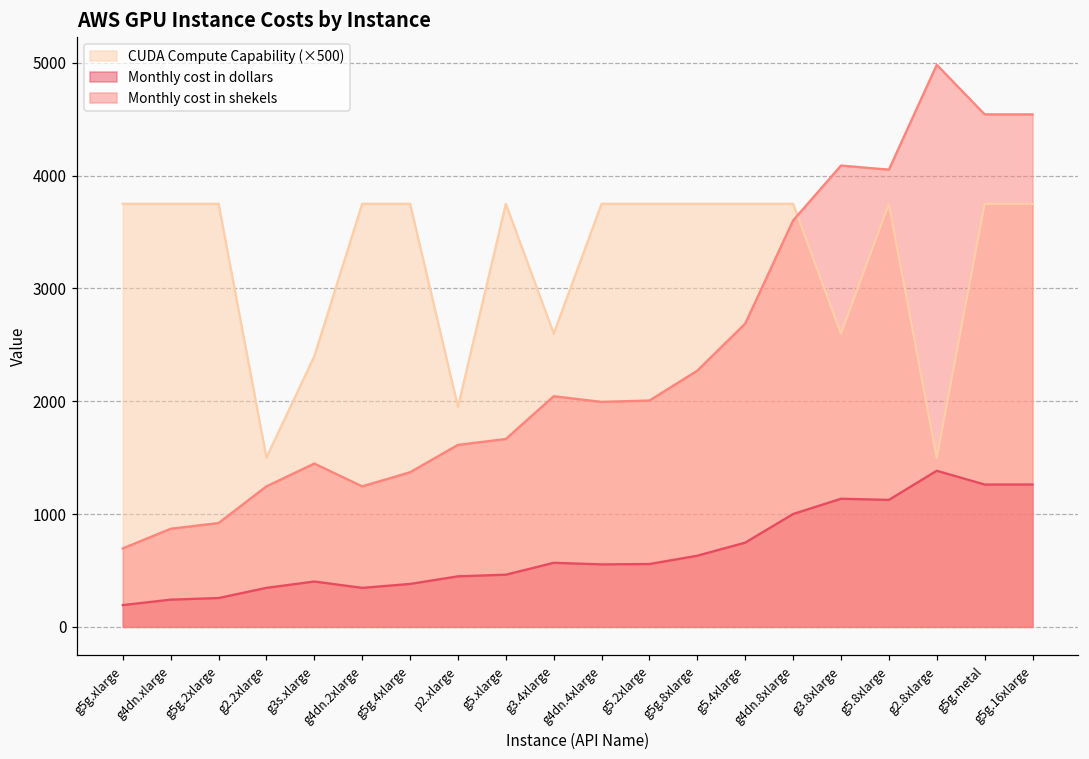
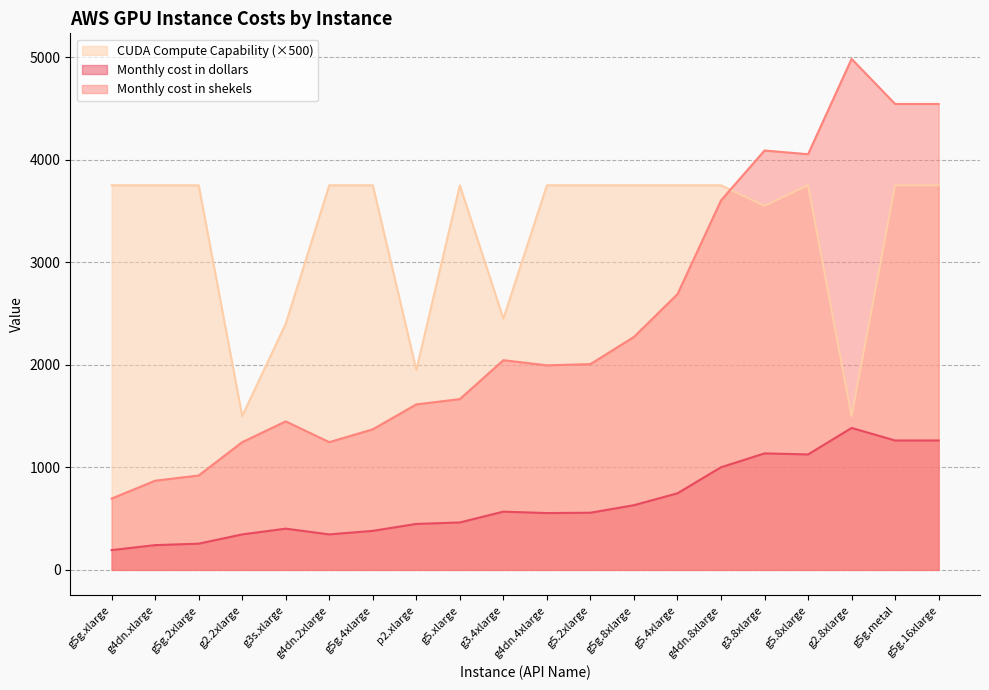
  {
    "CUDA Compute Capability (×500)": {
      "g5g.xlarge": 3750,
      "g4dn.xlarge": 3750,
      "g5g.2xlarge": 3750,
      "g2.2xlarge": 1500,
      "g3s.xlarge": 2400,
      "g4dn.2xlarge": 3750,
      "g5g.4xlarge": 3750,
      "p2.xlarge": 1950,
      "g5.xlarge": 3750,
-     "g3.4xlarge": 2600,
+     "g3.4xlarge": 2450,
      "g4dn.4xlarge": 3750,
      "g5.2xlarge": 3750,
      "g5g.8xlarge": 3750,
      "g5.4xlarge": 3750,
      "g4dn.8xlarge": 3750,
-     "g3.8xlarge": 2600,
+     "g3.8xlarge": 3550,
      "g5.8xlarge": 3750,
      "g2.8xlarge": 1500,
      "g5g.metal": 3750,
      "g5g.16xlarge": 3750
    }
  }
